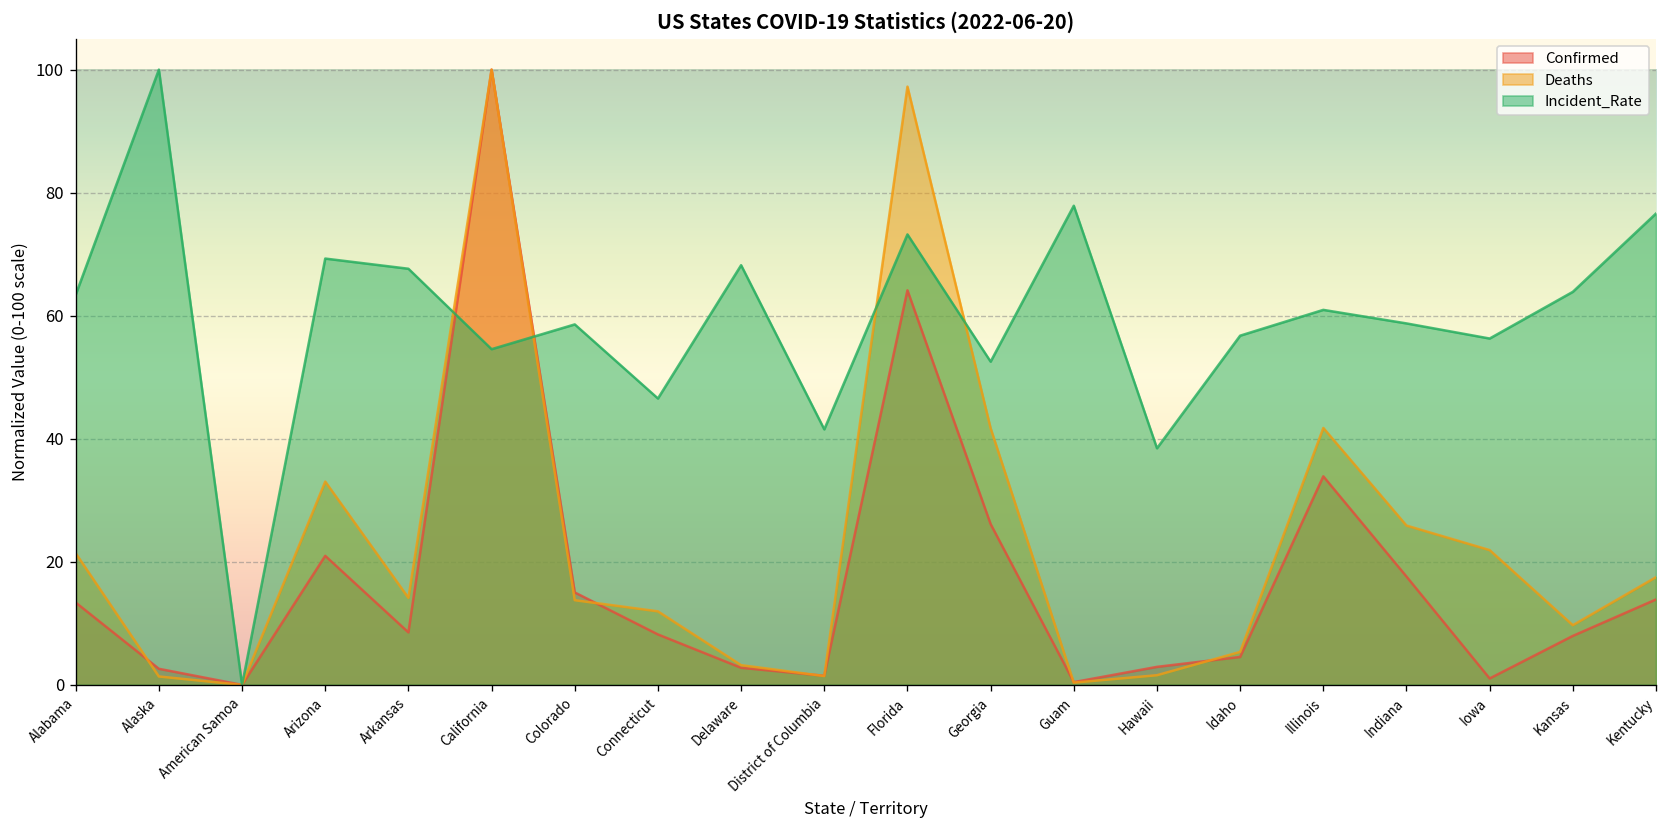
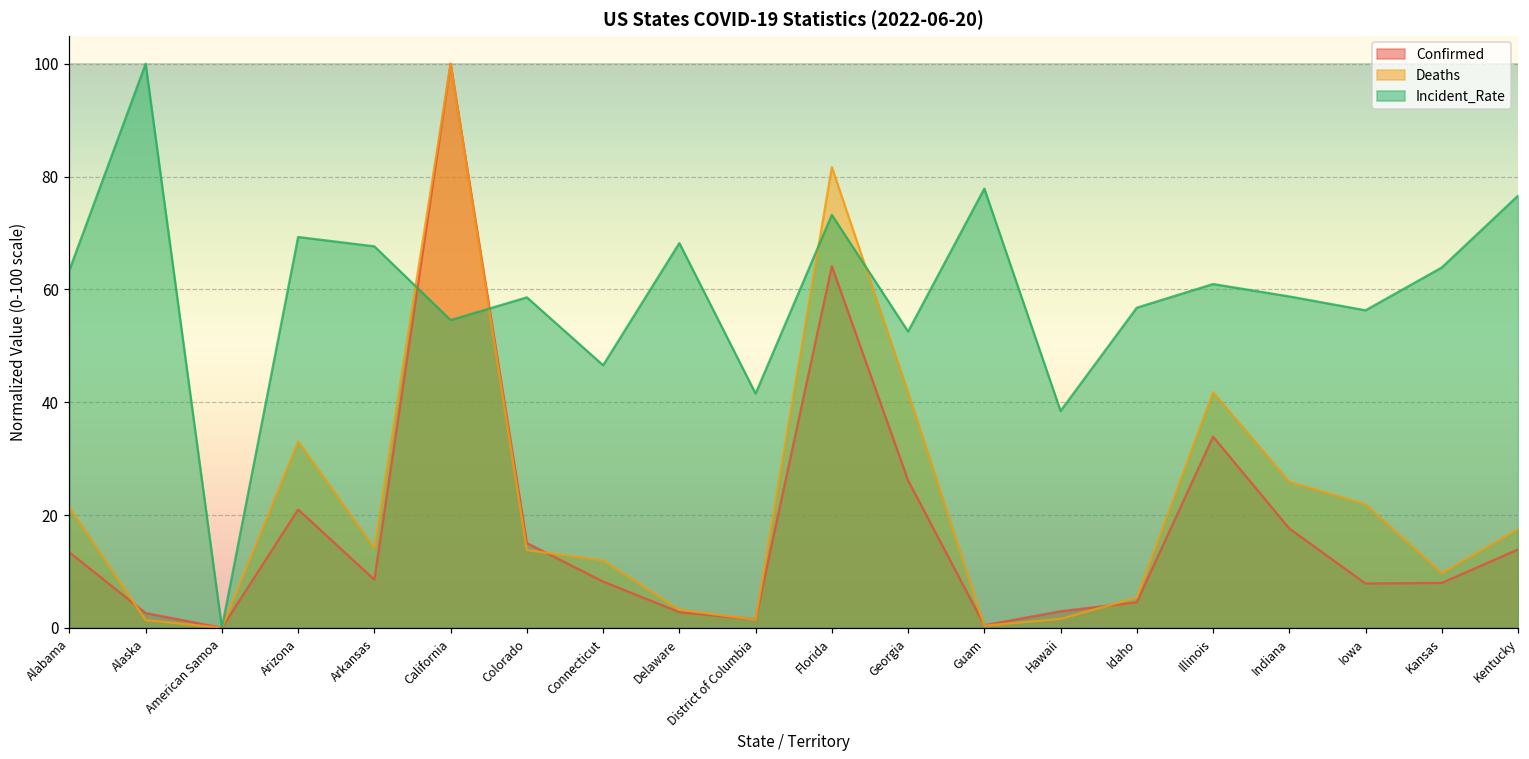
  {
    "Confirmed": {
      "Alabama": 13,
      "Alaska": 3,
      "Arizona": 21,
      "Arkansas": 9,
      "Colorado": 15,
      "Connecticut": 8,
      "Florida": 64,
      "Georgia": 26,
      "Hawaii": 3,
      "Idaho": 5,
      "Illinois": 34,
      "Indiana": 18,
-     "Iowa": 1,
+     "Iowa": 8,
      "Kansas": 8,
      "Kentucky": 14
    },
    "Deaths": {
      "Alabama": 21,
      "Alaska": 1,
      "Arizona": 33,
      "Arkansas": 14,
      "Colorado": 14,
      "Connecticut": 12,
-     "Florida": 97,
+     "Florida": 82,
      "Georgia": 42,
      "Hawaii": 2,
      "Idaho": 5,
      "Illinois": 42,
      "Indiana": 26,
      "Iowa": 22,
      "Kansas": 10,
      "Kentucky": 18
    },
    "Incident_Rate": {
      "Alabama": 63,
      "Alaska": 100,
      "Arizona": 69,
      "Arkansas": 68,
      "California": 55,
      "Colorado": 59,
      "Connecticut": 47,
      "Delaware": 68,
      "District of Columbia": 42,
      "Florida": 73,
      "Georgia": 53,
      "Guam": 78,
      "Hawaii": 38,
      "Idaho": 57,
      "Illinois": 61,
      "Indiana": 59,
      "Iowa": 56,
      "Kansas": 64,
      "Kentucky": 77
    }
  }
